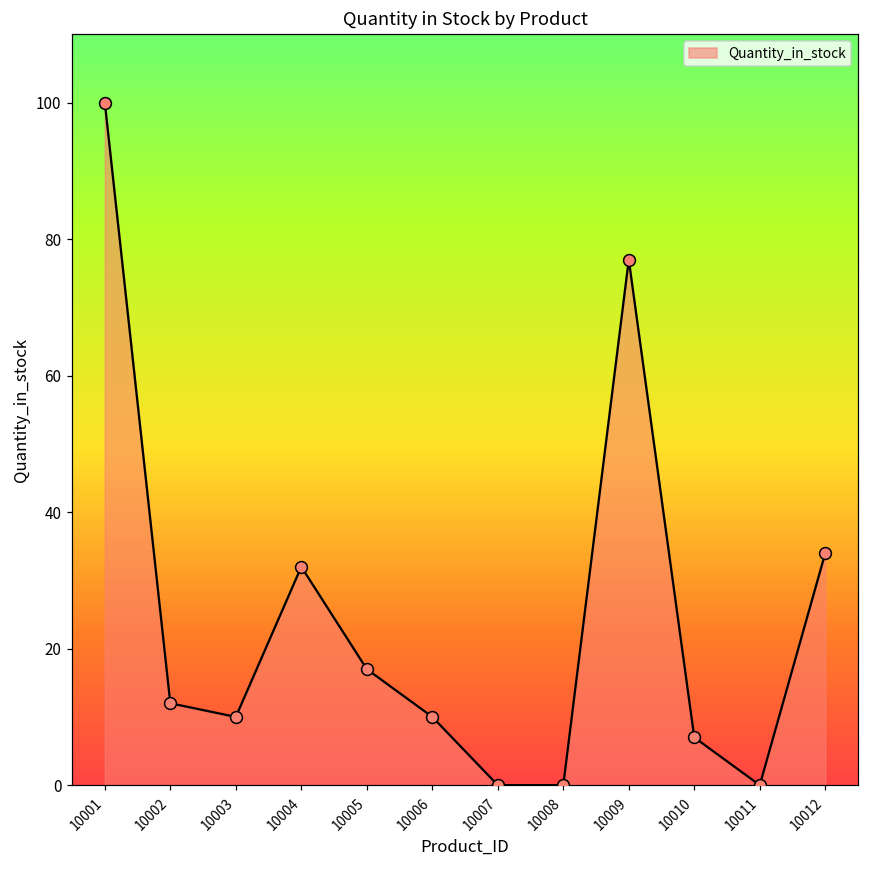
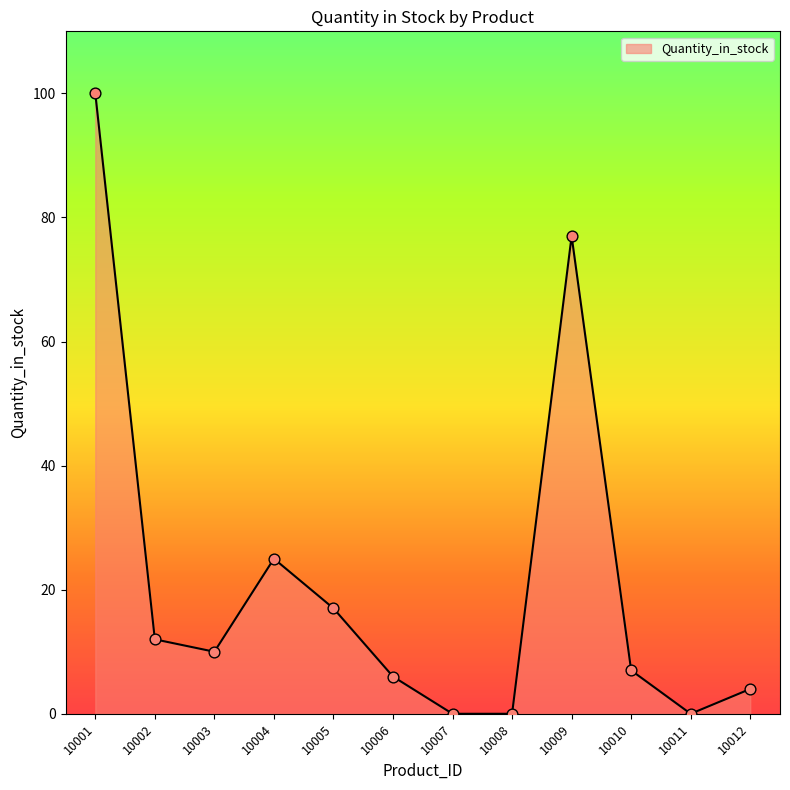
  {
    "10001": 100,
    "10002": 12,
    "10003": 10,
-   "10004": 32,
+   "10004": 25,
    "10005": 17,
-   "10006": 10,
+   "10006": 6,
    "10007": 0,
    "10008": 0,
    "10009": 77,
    "10010": 7,
    "10011": 0,
-   "10012": 34
+   "10012": 4
  }
